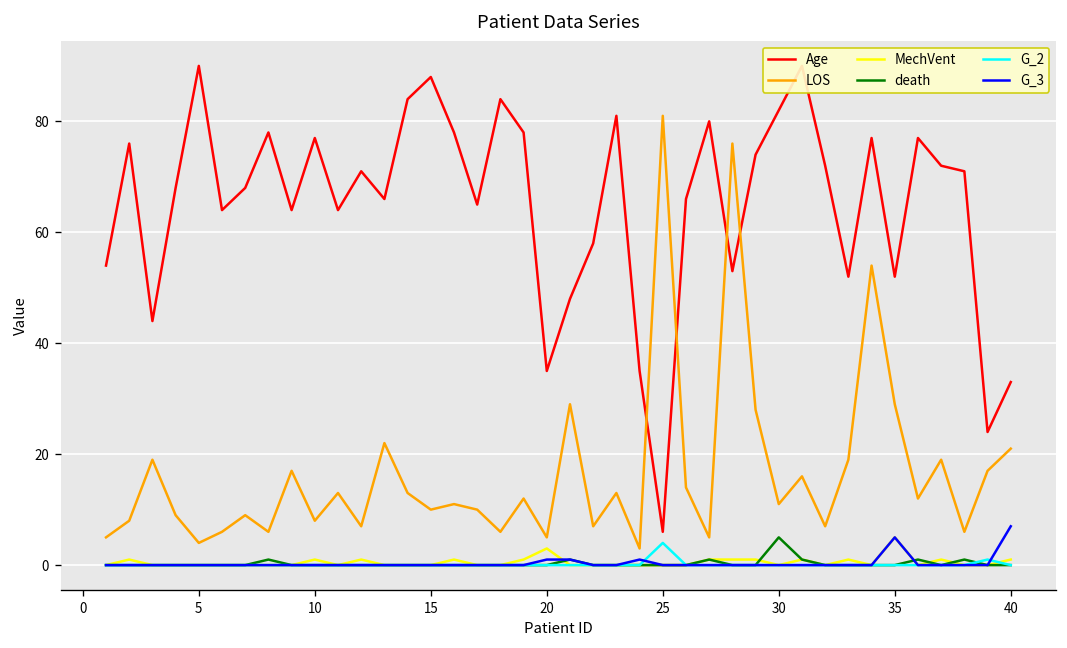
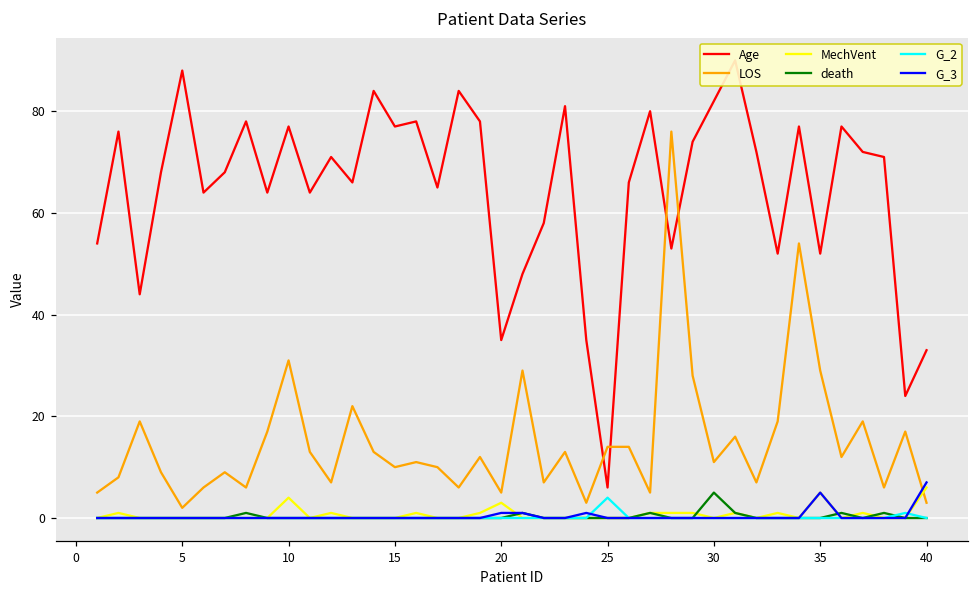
  {
    "Age": {
-     "5": 90,
+     "5": 88,
      "10": 77,
-     "15": 88,
+     "15": 77,
      "20": 35,
      "25": 6,
      "30": 82,
      "35": 52,
      "40": 33
    },
    "LOS": {
-     "5": 4,
-     "10": 8,
+     "5": 2,
+     "10": 31,
      "15": 10,
      "20": 5,
-     "25": 81,
+     "25": 14,
      "30": 11,
      "35": 29,
-     "40": 21
+     "40": 3
    },
    "MechVent": {
-     "10": 1,
+     "10": 4,
      "20": 3,
-     "40": 1
+     "40": 6
    },
    "death": {
      "30": 5
    },
    "G_2": {
      "25": 4
    },
    "G_3": {
      "20": 1,
      "40": 7
    }
  }
